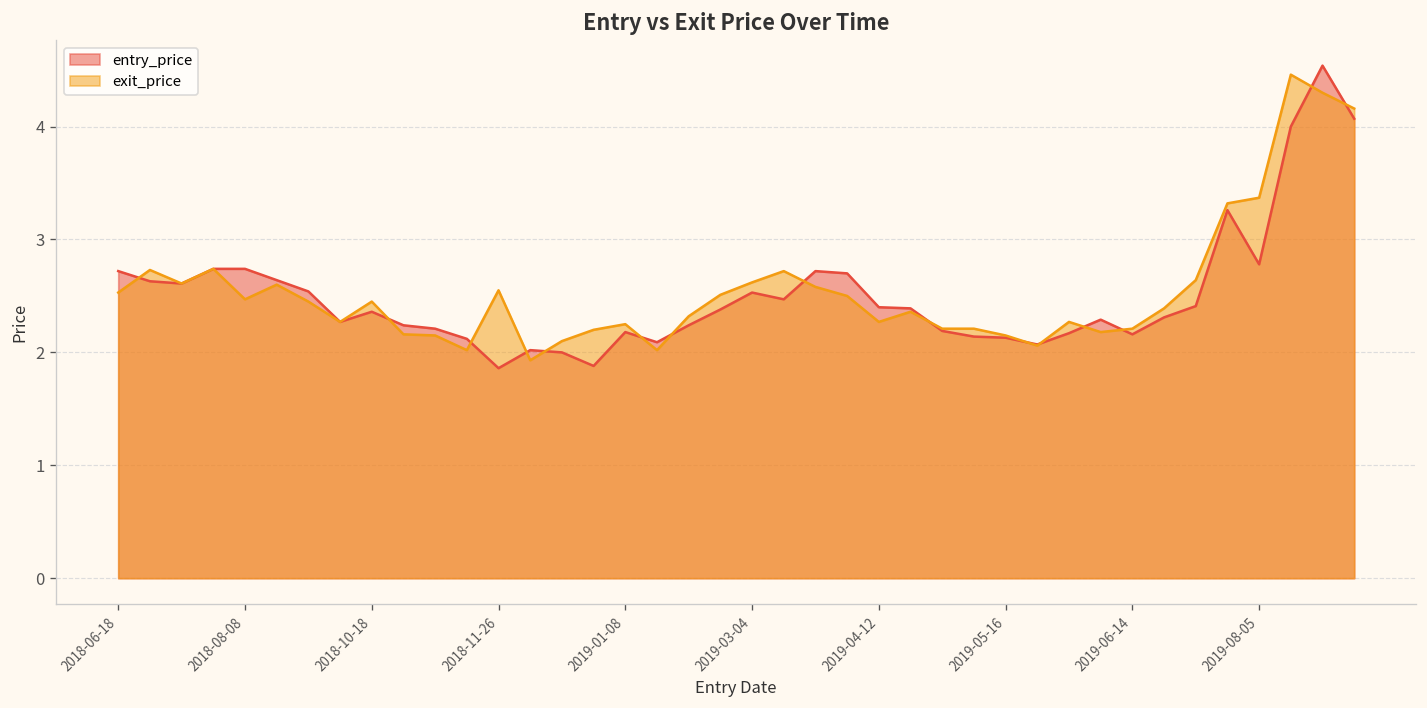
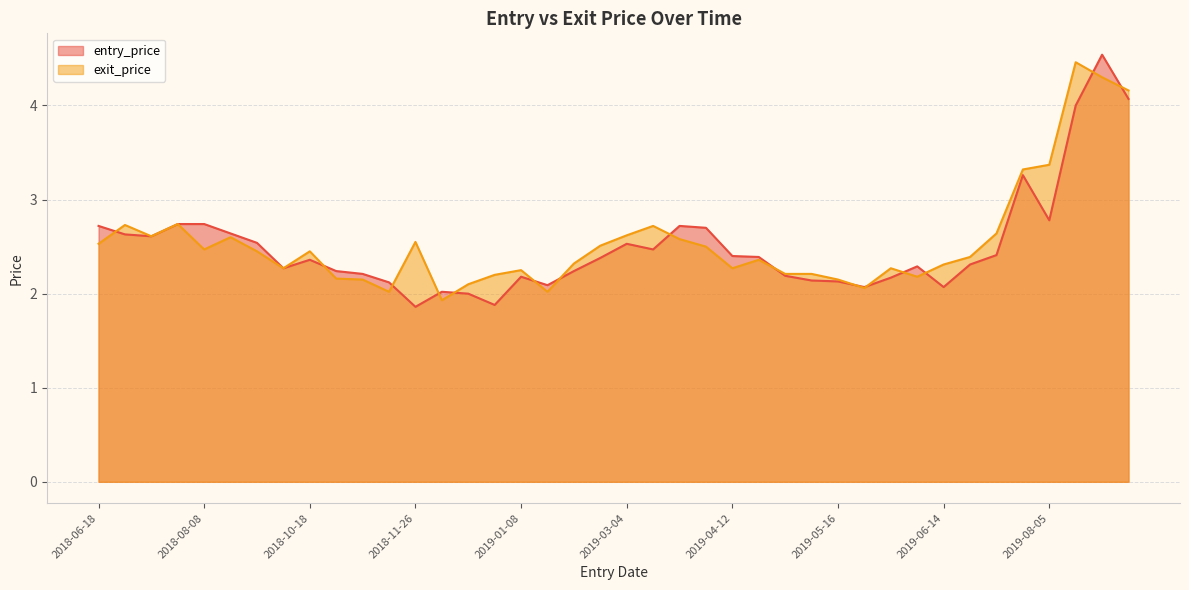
  {
    "entry_price": {
      "2018-06-18": 2.7,
      "2018-08-08": 2.7,
      "2018-10-18": 2.4,
      "2018-11-26": 1.9,
      "2019-01-08": 2.2,
      "2019-03-04": 2.5,
      "2019-04-12": 2.4,
-     "2019-06-14": 2.2,
+     "2019-06-14": 2.1,
      "2019-08-05": 2.8
    },
    "exit_price": {
      "2018-06-18": 2.5,
      "2018-08-08": 2.5,
      "2018-10-18": 2.5,
      "2018-11-26": 2.6,
      "2019-01-08": 2.3,
      "2019-03-04": 2.6,
      "2019-04-12": 2.3,
-     "2019-06-14": 2.2,
+     "2019-06-14": 2.3,
      "2019-08-05": 3.4
    }
  }
